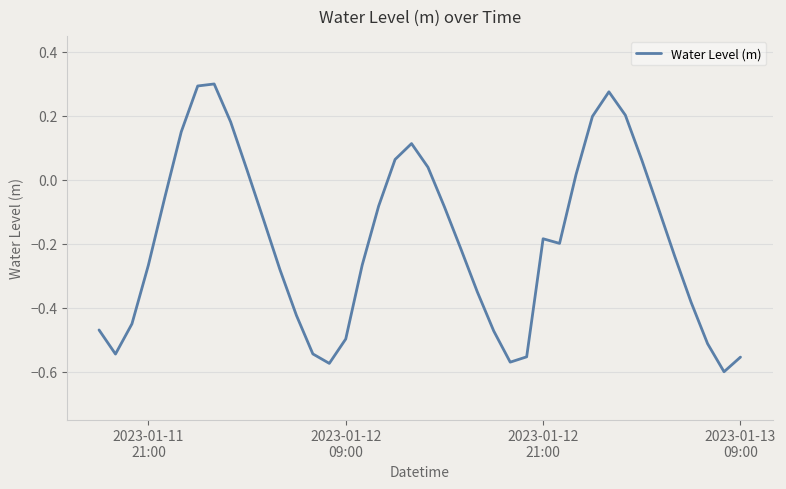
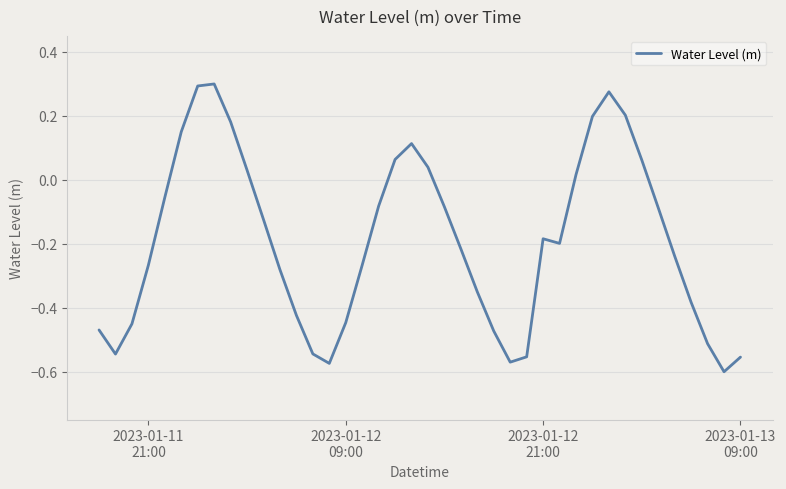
  {
    "2023-01-11 21:00": -0.27,
-   "2023-01-12 09:00": -0.50,
+   "2023-01-12 09:00": -0.45,
    "2023-01-12 21:00": -0.18,
    "2023-01-13 09:00": -0.55
  }
